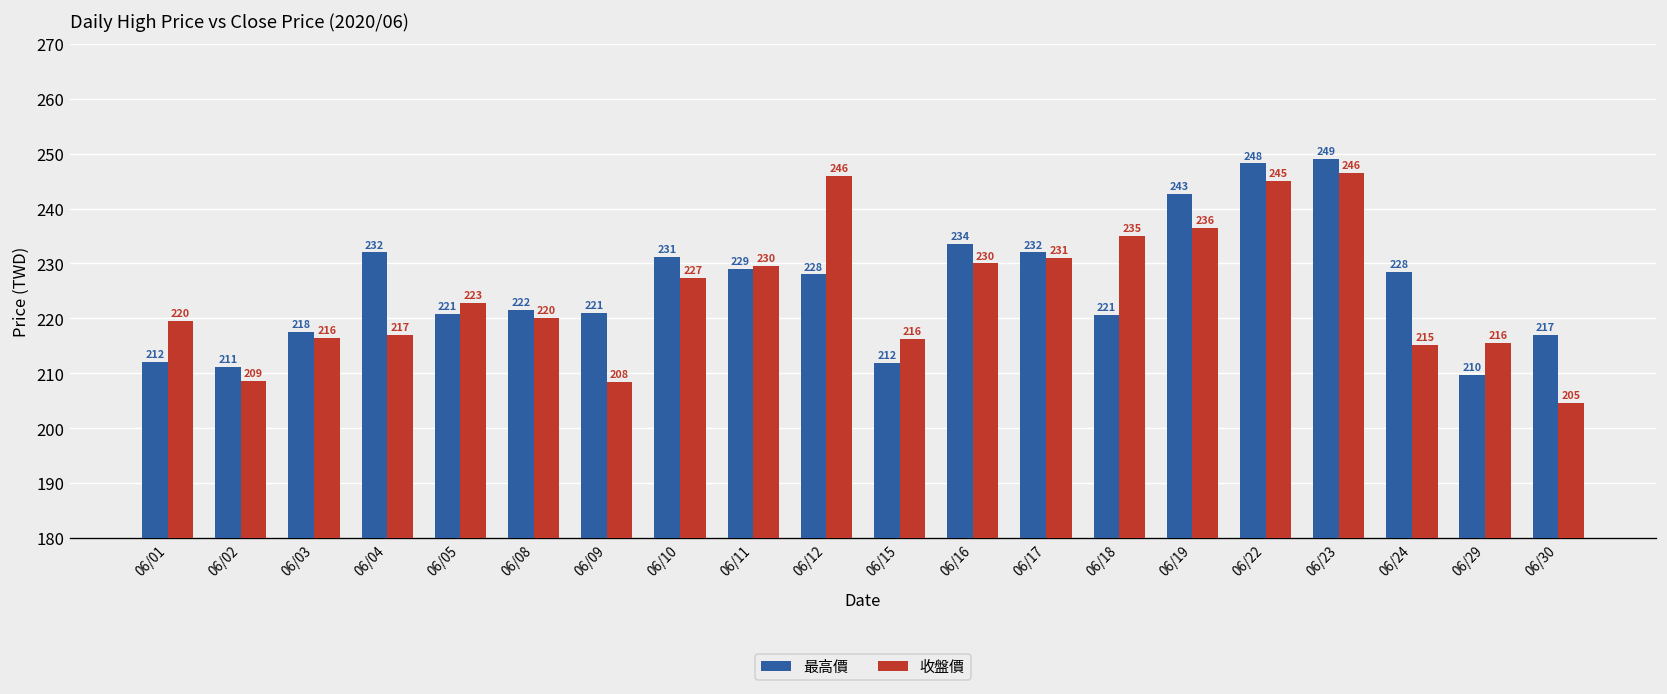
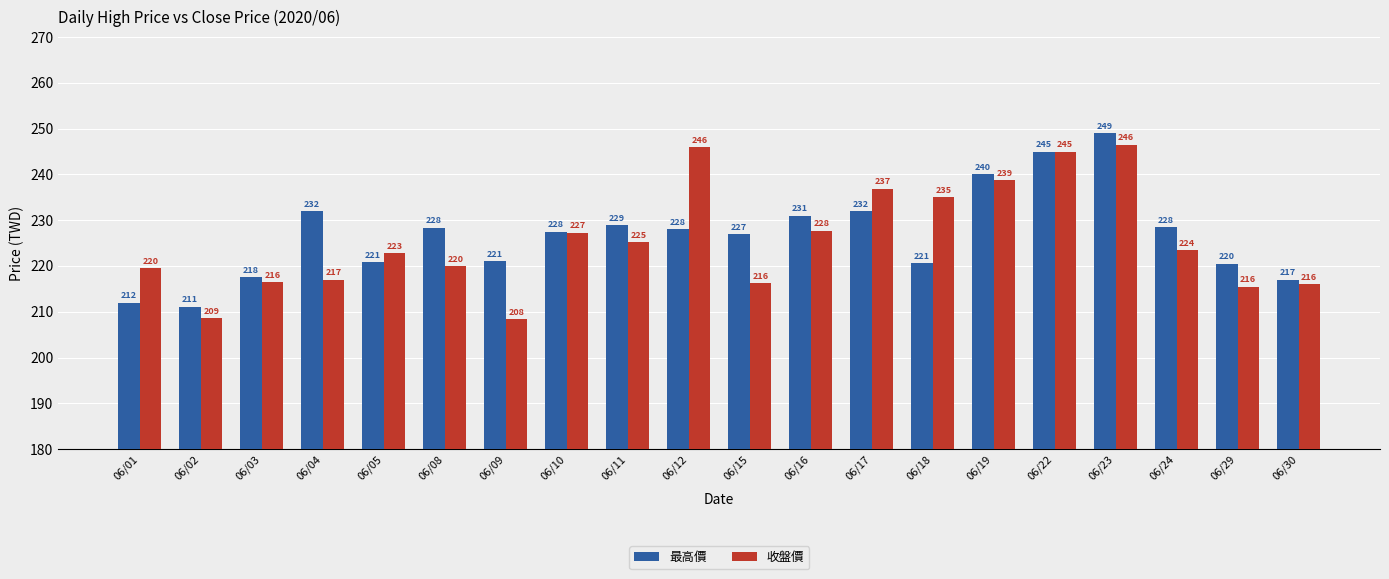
  {
    "最高價": {
      "06/01": 212,
      "06/02": 211,
      "06/03": 218,
      "06/04": 232,
      "06/05": 221,
-     "06/08": 222,
+     "06/08": 228,
      "06/09": 221,
-     "06/10": 231,
+     "06/10": 228,
      "06/11": 229,
      "06/12": 228,
-     "06/15": 212,
-     "06/16": 234,
+     "06/15": 227,
+     "06/16": 231,
      "06/17": 232,
      "06/18": 221,
-     "06/19": 243,
-     "06/22": 248,
+     "06/19": 240,
+     "06/22": 245,
      "06/23": 249,
      "06/24": 228,
-     "06/29": 210,
+     "06/29": 220,
      "06/30": 217
    },
    "收盤價": {
      "06/01": 220,
      "06/02": 209,
      "06/03": 216,
      "06/04": 217,
      "06/05": 223,
      "06/08": 220,
      "06/09": 208,
      "06/10": 227,
-     "06/11": 230,
+     "06/11": 225,
      "06/12": 246,
      "06/15": 216,
-     "06/16": 230,
-     "06/17": 231,
+     "06/16": 228,
+     "06/17": 237,
      "06/18": 235,
-     "06/19": 236,
+     "06/19": 239,
      "06/22": 245,
      "06/23": 246,
-     "06/24": 215,
+     "06/24": 224,
      "06/29": 216,
-     "06/30": 205
+     "06/30": 216
    }
  }
